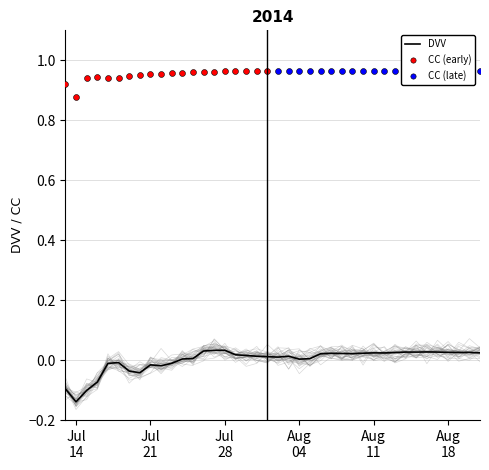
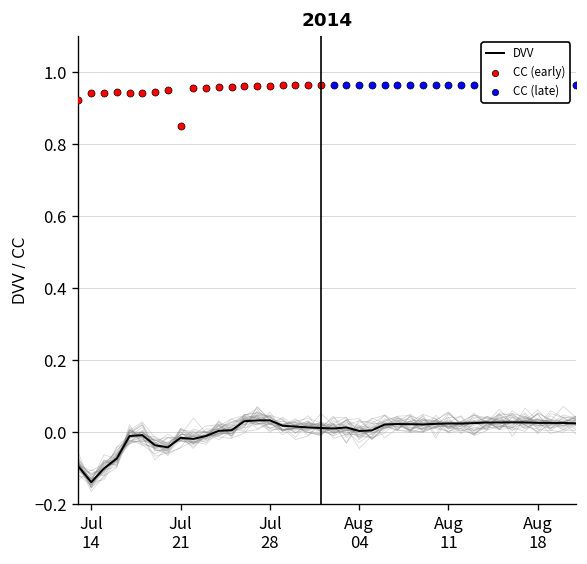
  {
    "CC (early)": {
-     "Jul 14": 0.88,
-     "Jul 21": 0.95
+     "Jul 14": 0.94,
+     "Jul 21": 0.85
    }
  }
